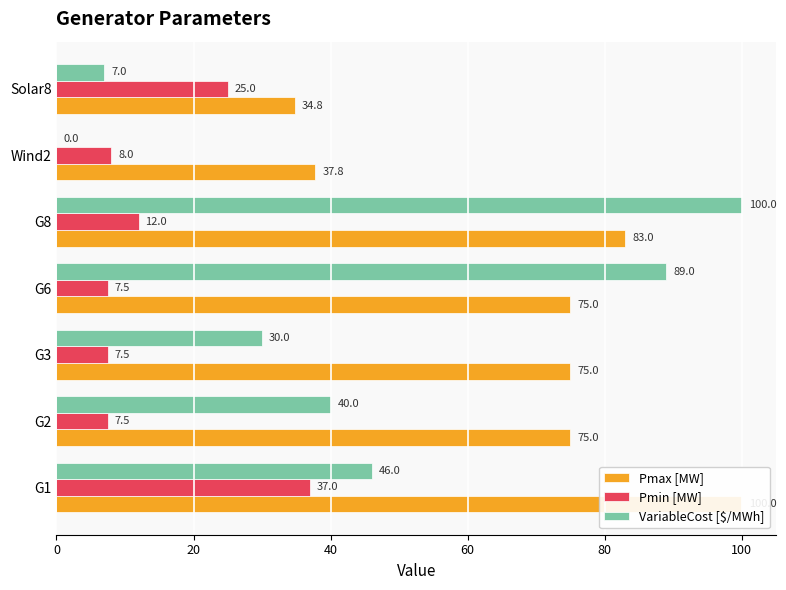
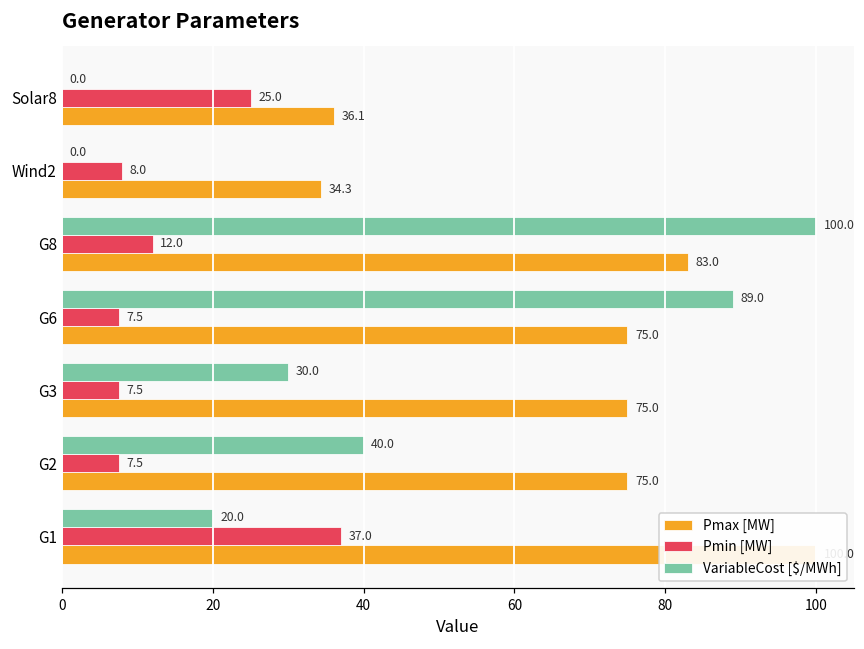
  {
    "Pmax [MW]": {
-     "Solar8": 34.8,
-     "Wind2": 37.8,
+     "Solar8": 36.1,
+     "Wind2": 34.3,
      "G8": 83.0,
      "G6": 75.0,
      "G3": 75.0,
      "G2": 75.0
    },
    "Pmin [MW]": {
      "Solar8": 25.0,
      "Wind2": 8.0,
      "G8": 12.0,
      "G6": 7.5,
      "G3": 7.5,
      "G2": 7.5,
      "G1": 37.0
    },
    "VariableCost [$/MWh]": {
-     "Solar8": 7.0,
+     "Solar8": 0.0,
      "Wind2": 0.0,
      "G8": 100.0,
      "G6": 89.0,
      "G3": 30.0,
      "G2": 40.0,
-     "G1": 46.0
+     "G1": 20.0
    }
  }
